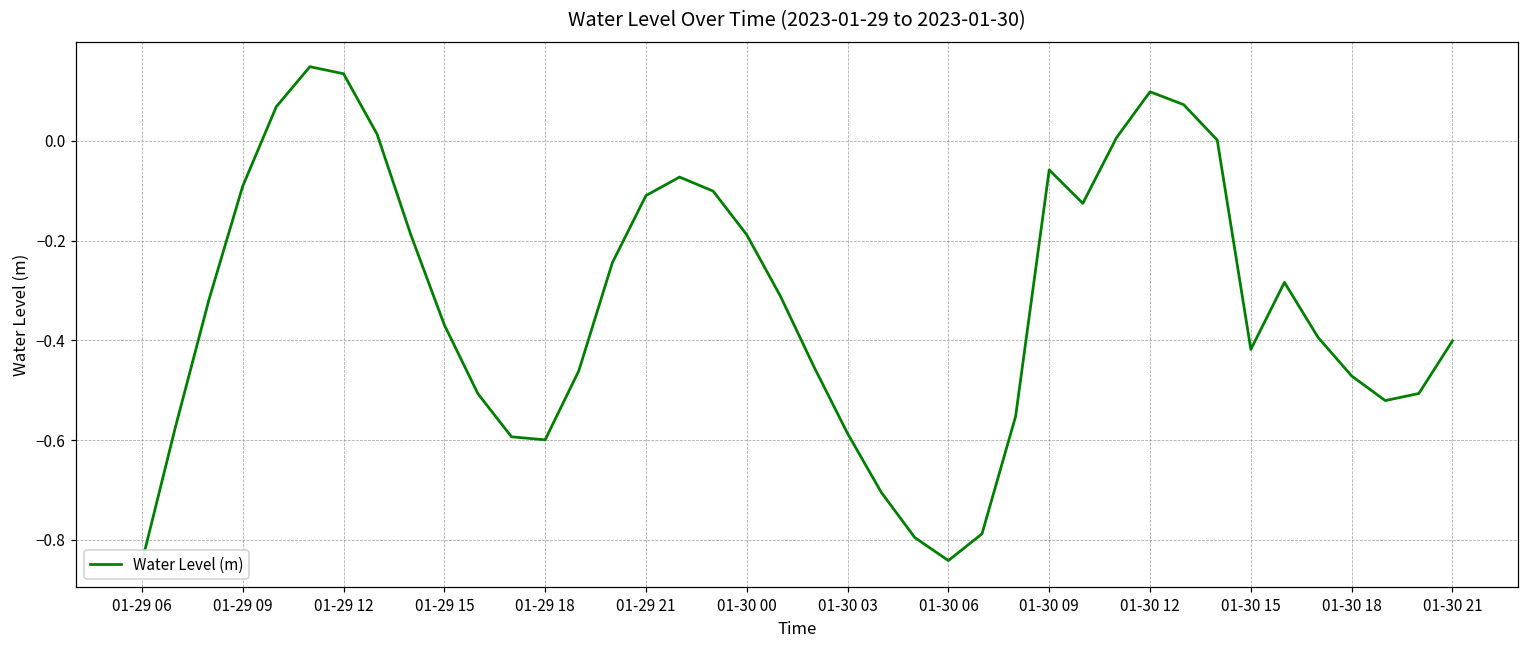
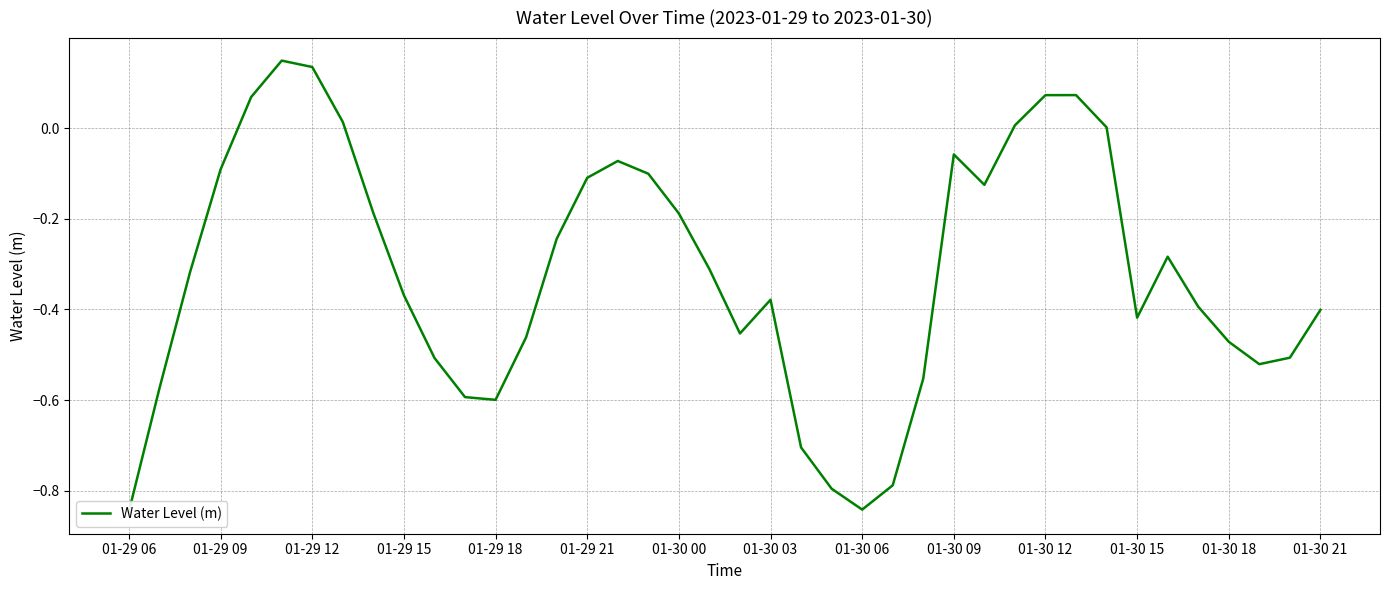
  {
    "01-29 09": -0.09,
    "01-29 12": 0.13,
    "01-29 15": -0.37,
    "01-29 18": -0.60,
    "01-29 21": -0.11,
    "01-30 00": -0.19,
-   "01-30 03": -0.59,
+   "01-30 03": -0.38,
    "01-30 06": -0.84,
    "01-30 09": -0.06,
-   "01-30 12": 0.10,
+   "01-30 12": 0.07,
    "01-30 15": -0.42,
    "01-30 18": -0.47,
    "01-30 21": -0.40
  }
